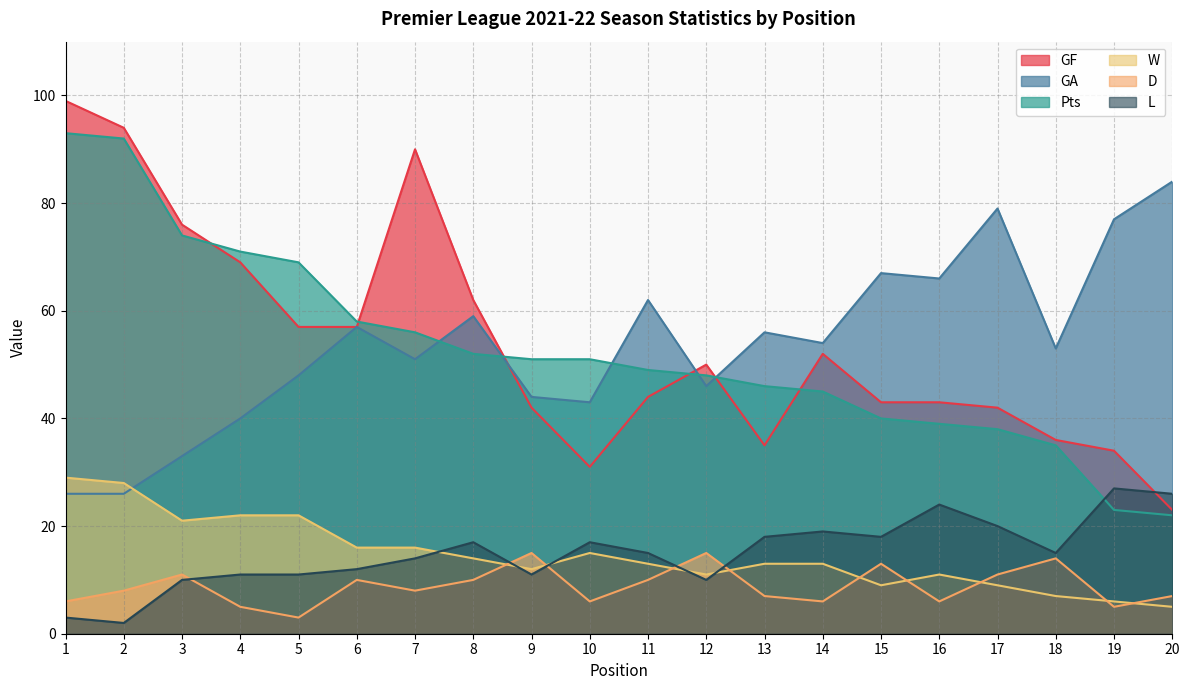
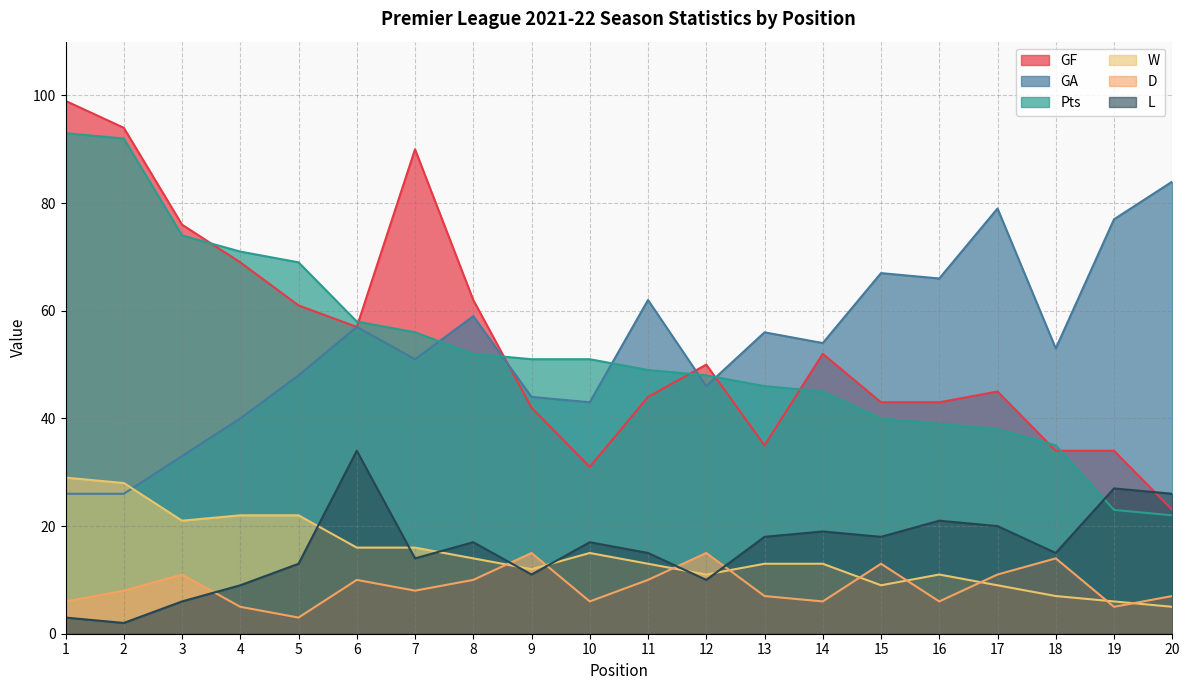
  {
    "GF": {
      "1": 99,
      "2": 94,
      "3": 76,
      "4": 69,
-     "5": 57,
+     "5": 61,
      "7": 90,
      "8": 62,
      "9": 42,
      "10": 31,
      "11": 44,
      "12": 50,
      "13": 35,
      "14": 52,
      "15": 43,
      "16": 43,
-     "17": 42,
-     "18": 36,
+     "17": 45,
+     "18": 34,
      "19": 34,
      "20": 23
    },
    "L": {
      "1": 3,
      "2": 2,
-     "3": 10,
-     "4": 11,
-     "5": 11,
-     "6": 12,
+     "3": 6,
+     "4": 9,
+     "5": 13,
+     "6": 34,
      "7": 14,
      "8": 17,
      "9": 11,
      "10": 17,
      "11": 15,
      "12": 10,
      "13": 18,
      "14": 19,
      "15": 18,
-     "16": 24,
+     "16": 21,
      "17": 20,
      "18": 15,
      "19": 27,
      "20": 26
    }
  }
